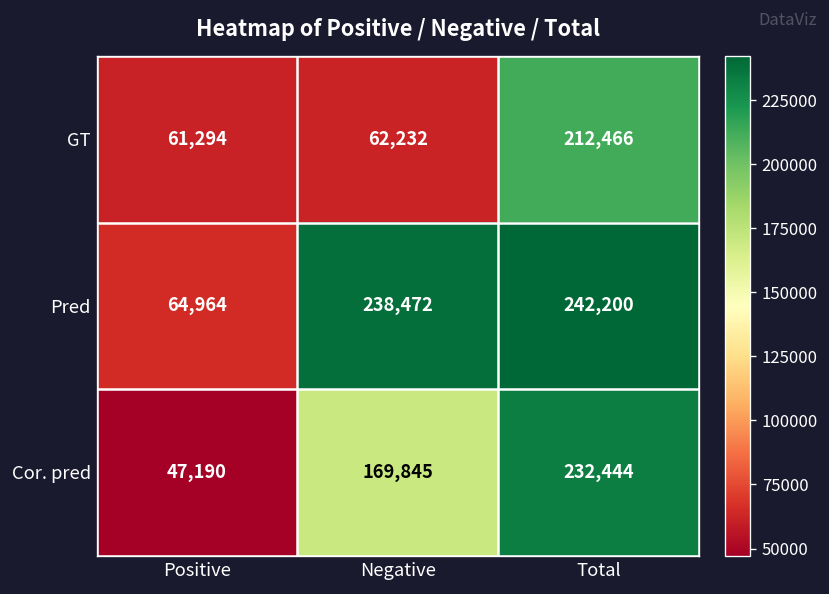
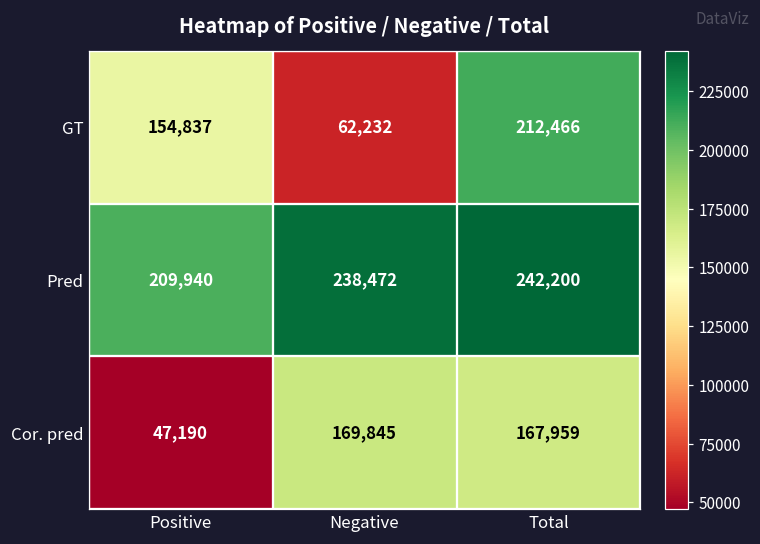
  {
    "GT": {
-     "Positive": "61,294",
+     "Positive": "154,837",
      "Negative": "62,232",
      "Total": "212,466"
    },
    "Pred": {
-     "Positive": "64,964",
+     "Positive": "209,940",
      "Negative": "238,472",
      "Total": "242,200"
    },
    "Cor. pred": {
      "Positive": "47,190",
      "Negative": "169,845",
-     "Total": "232,444"
+     "Total": "167,959"
    }
  }
